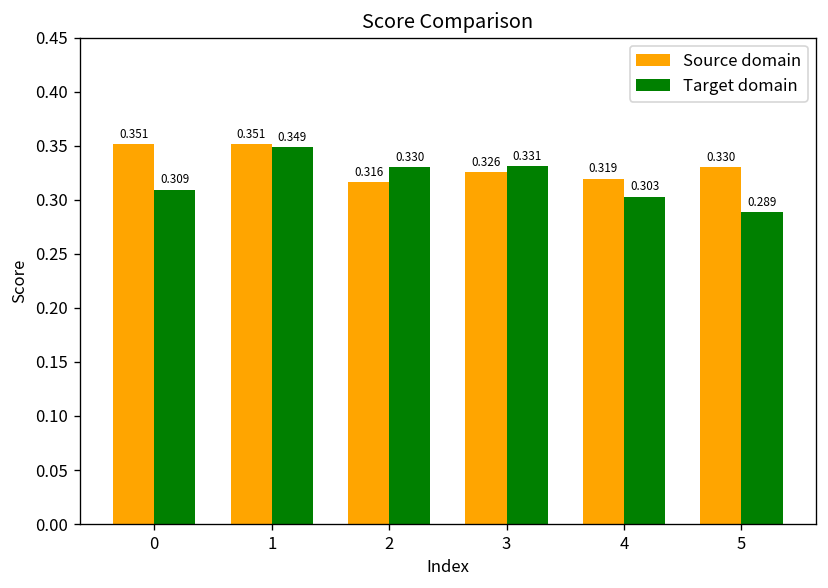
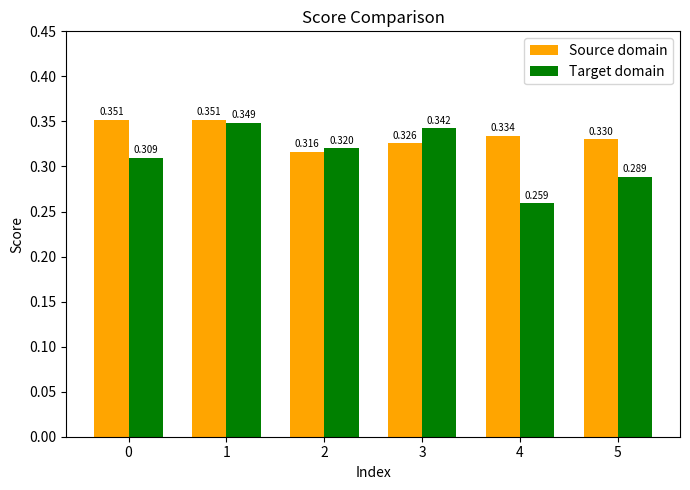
  {
    "Source domain": {
      "0": 0.351,
      "1": 0.351,
      "2": 0.316,
      "3": 0.326,
-     "4": 0.319,
+     "4": 0.334,
      "5": 0.330
    },
    "Target domain": {
      "0": 0.309,
      "1": 0.349,
-     "2": 0.330,
-     "3": 0.331,
-     "4": 0.303,
+     "2": 0.320,
+     "3": 0.342,
+     "4": 0.259,
      "5": 0.289
    }
  }
